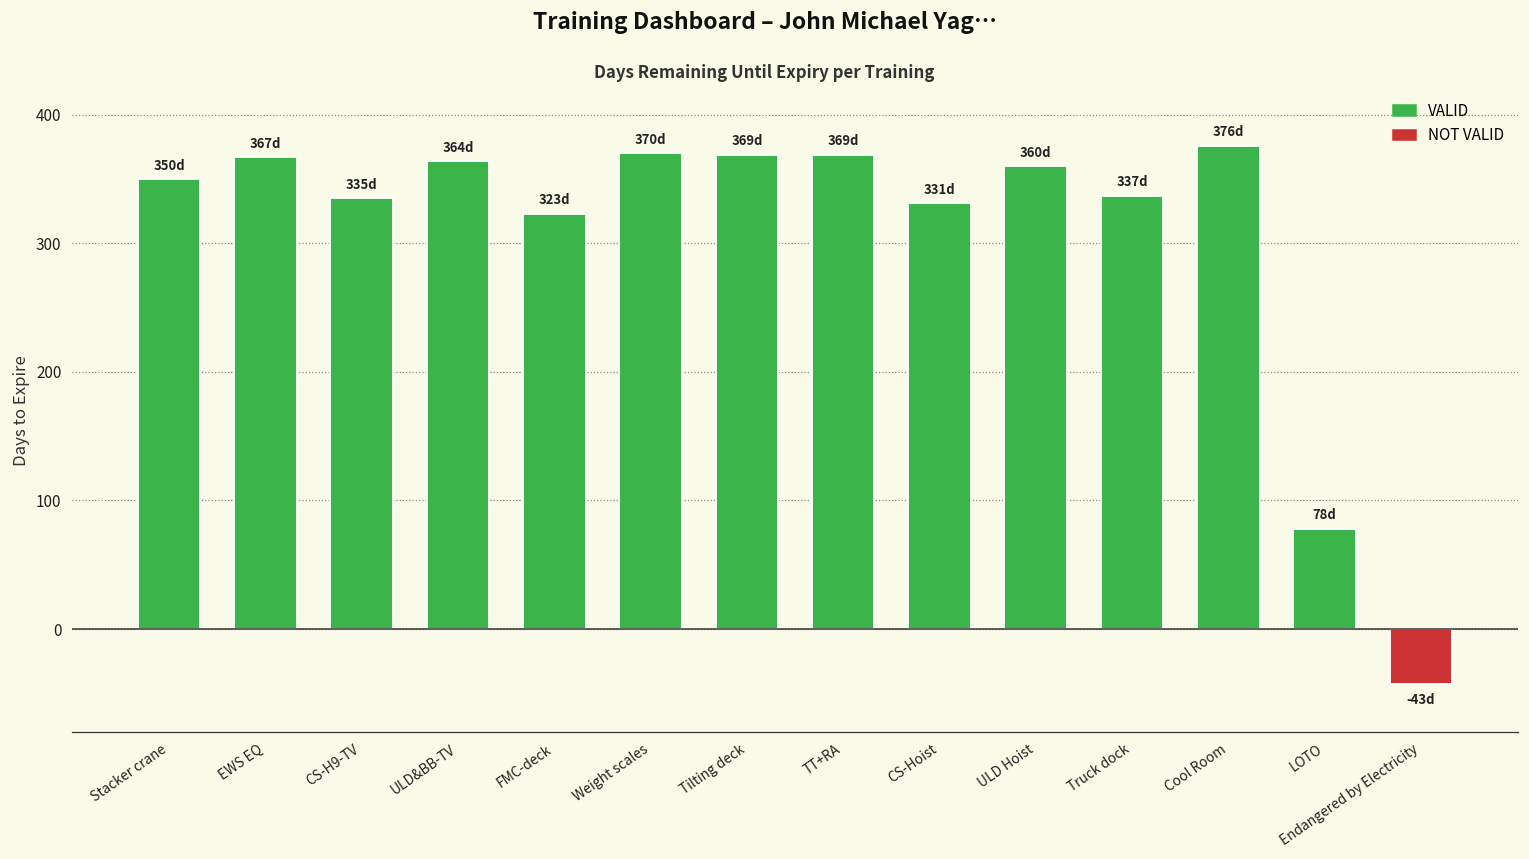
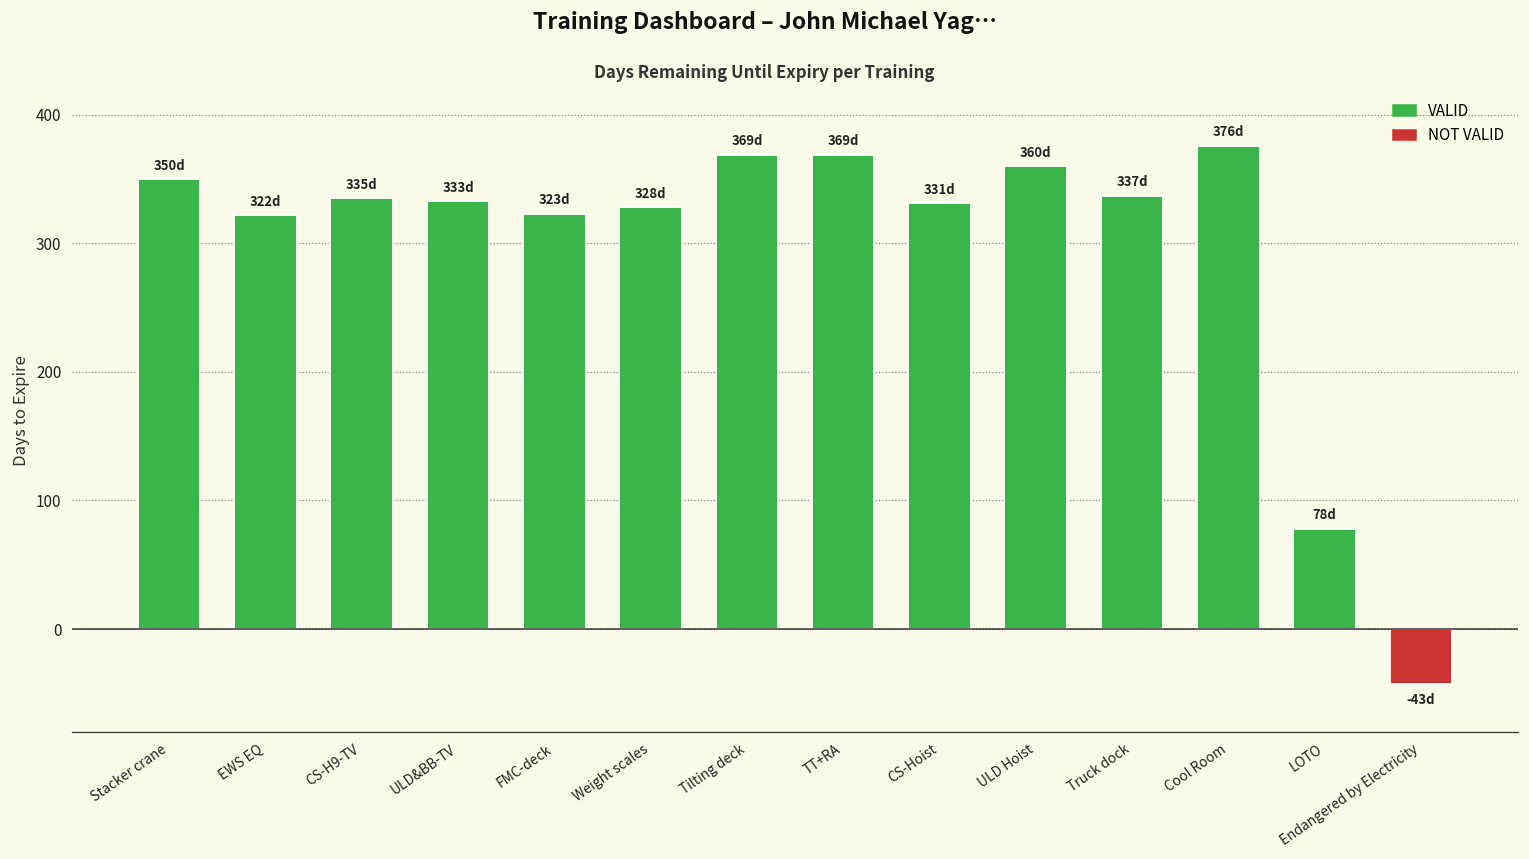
  {
    "Stacker crane": "350d",
-   "EWS EQ": "367d",
+   "EWS EQ": "322d",
    "CS-H9-TV": "335d",
-   "ULD&BB-TV": "364d",
+   "ULD&BB-TV": "333d",
    "FMC-deck": "323d",
-   "Weight scales": "370d",
+   "Weight scales": "328d",
    "Tilting deck": "369d",
    "TT+RA": "369d",
    "CS-Hoist": "331d",
    "ULD Hoist": "360d",
    "Truck dock": "337d",
    "Cool Room": "376d",
    "LOTO": "78d",
    "Endangered by Electricity": "-43d"
  }
